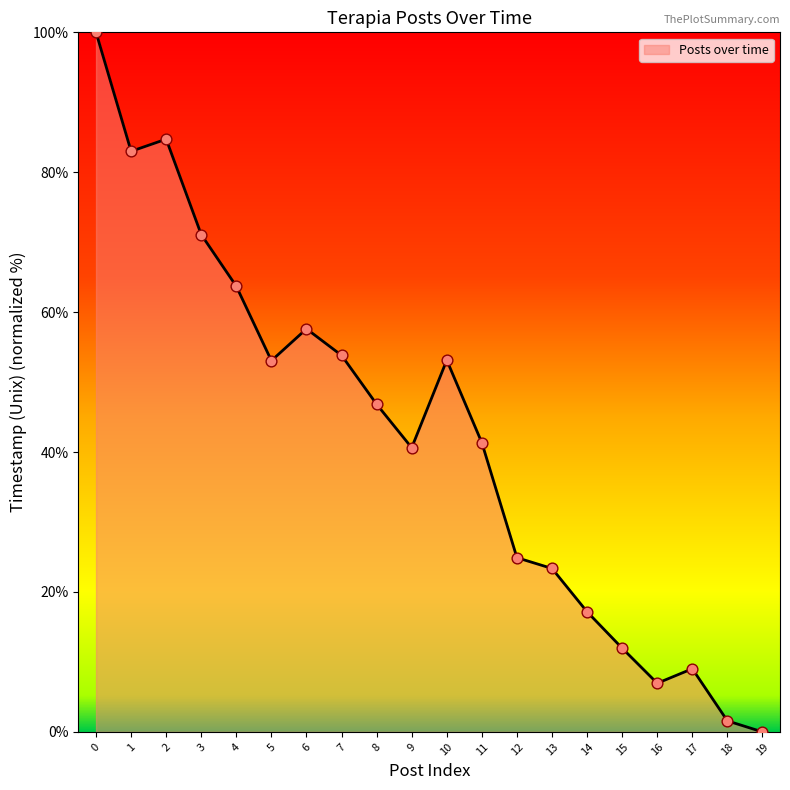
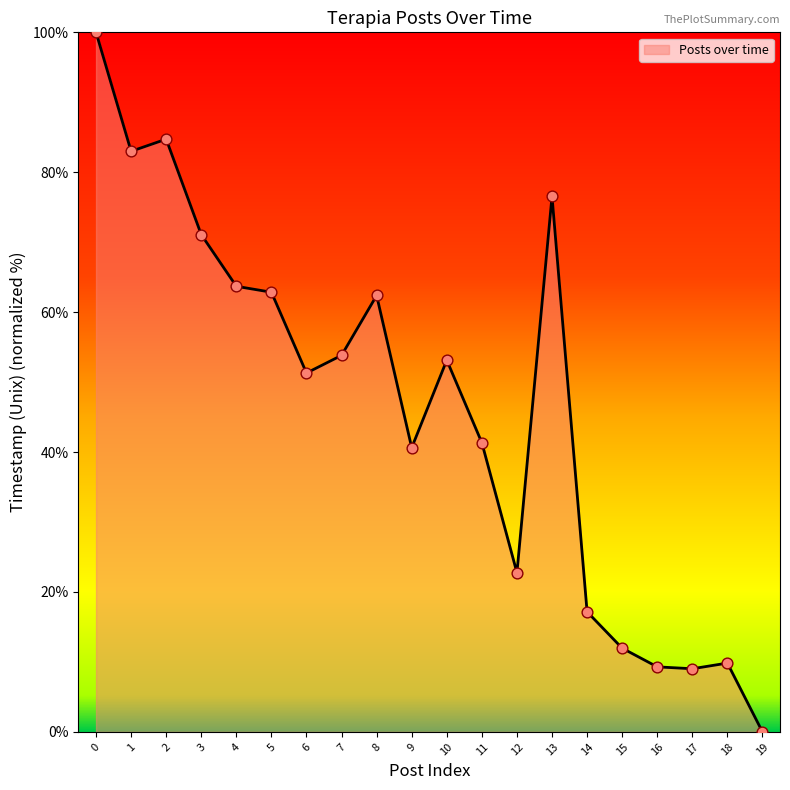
  {
    "0": "100%",
    "1": "83%",
    "2": "85%",
    "3": "71%",
    "4": "64%",
-   "5": "53%",
-   "6": "58%",
+   "5": "63%",
+   "6": "51%",
    "7": "54%",
-   "8": "47%",
+   "8": "62%",
    "9": "41%",
    "10": "53%",
    "11": "41%",
-   "12": "25%",
-   "13": "23%",
+   "12": "23%",
+   "13": "77%",
    "14": "17%",
    "15": "12%",
-   "16": "7%",
+   "16": "9%",
    "17": "9%",
-   "18": "2%",
+   "18": "10%",
    "19": "0%"
  }
